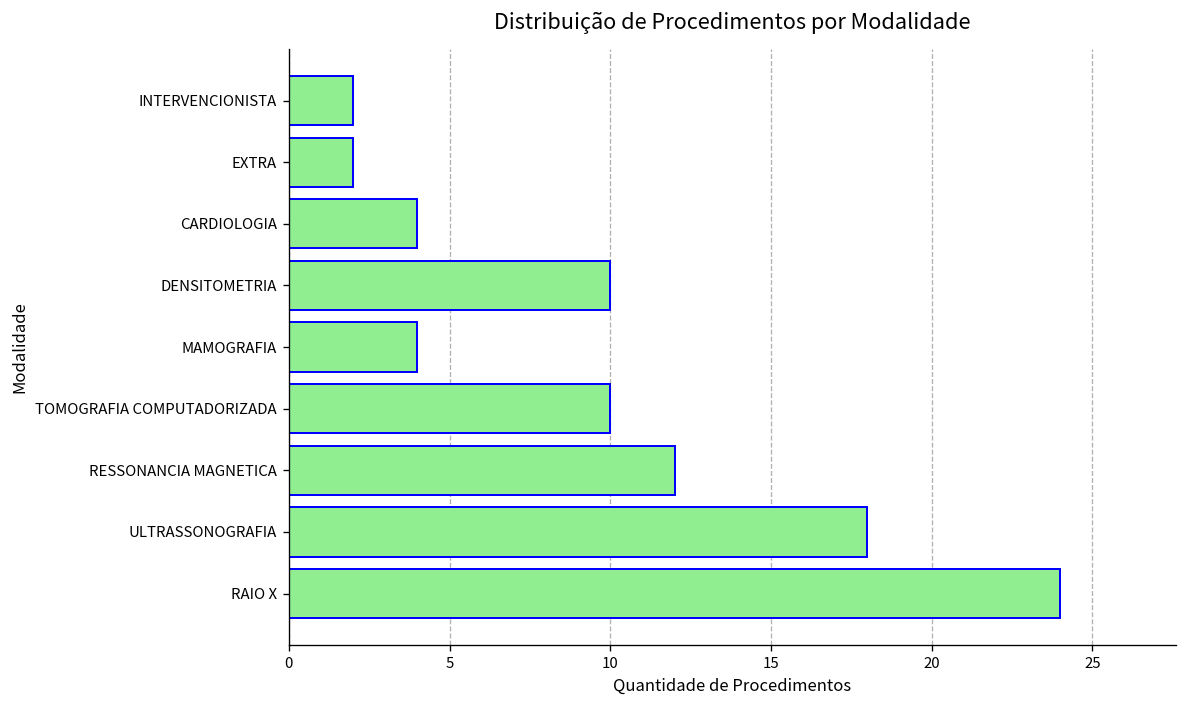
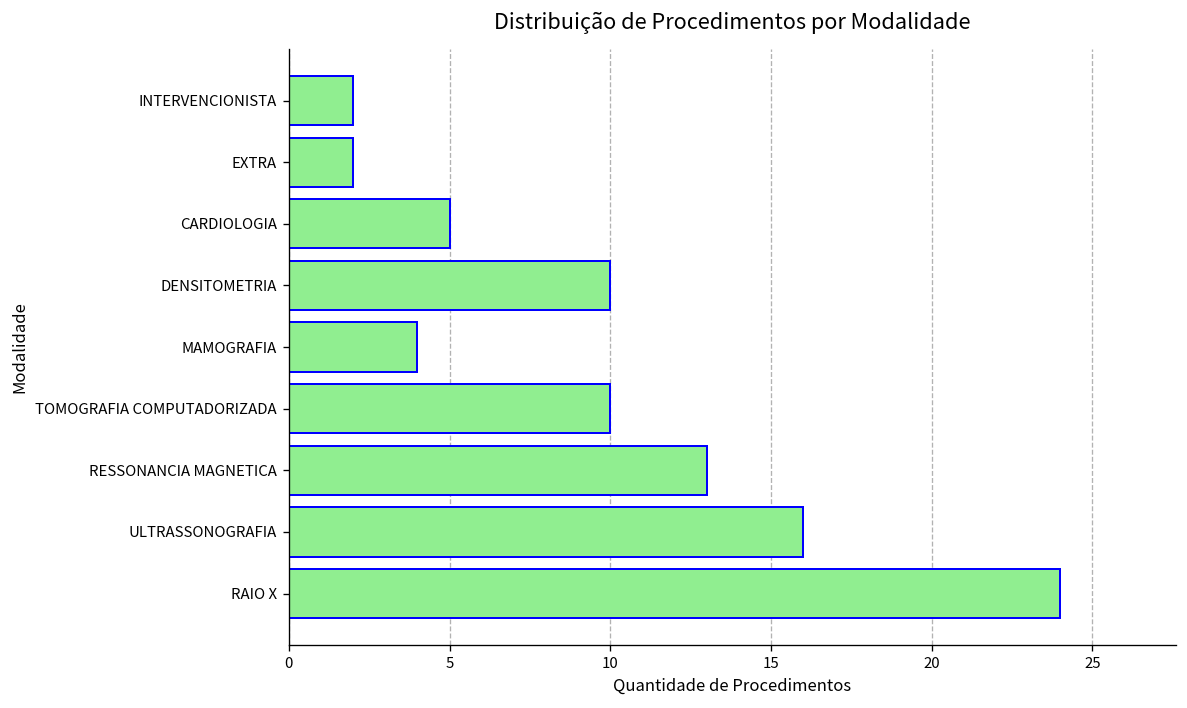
  {
    "INTERVENCIONISTA": 2,
    "EXTRA": 2,
-   "CARDIOLOGIA": 4,
+   "CARDIOLOGIA": 5,
    "DENSITOMETRIA": 10,
    "MAMOGRAFIA": 4,
    "TOMOGRAFIA COMPUTADORIZADA": 10,
-   "RESSONANCIA MAGNETICA": 12,
-   "ULTRASSONOGRAFIA": 18,
+   "RESSONANCIA MAGNETICA": 13,
+   "ULTRASSONOGRAFIA": 16,
    "RAIO X": 24
  }
